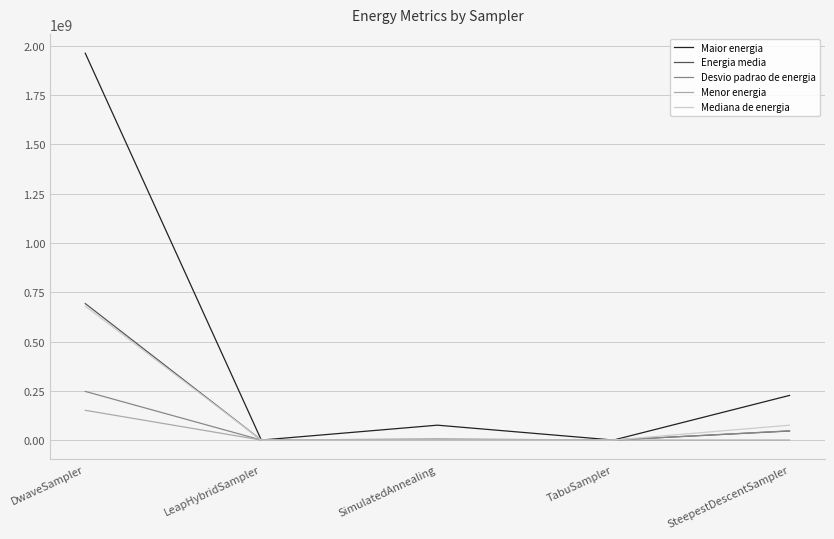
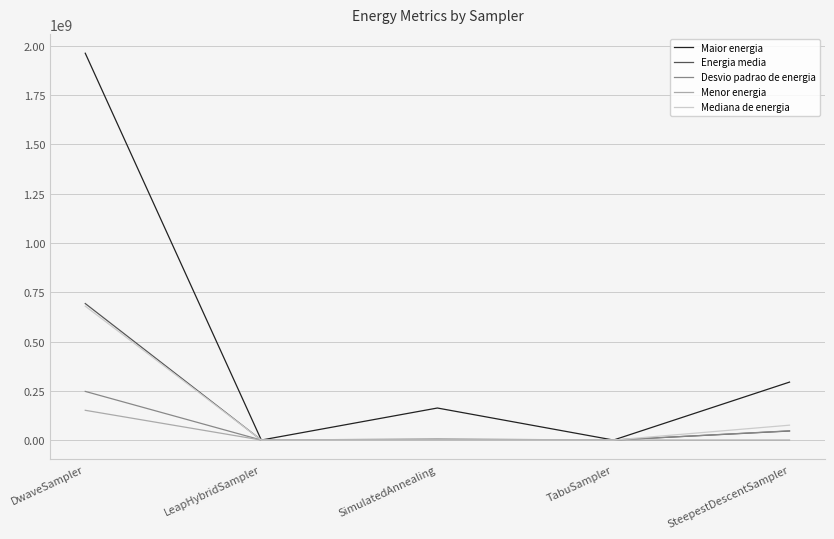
  {
    "Maior energia": {
      "DwaveSampler": 1960000000,
-     "SimulatedAnnealing": 80000000,
-     "SteepestDescentSampler": 230000000
+     "SimulatedAnnealing": 160000000,
+     "SteepestDescentSampler": 290000000
    },
    "Energia media": {
      "DwaveSampler": 690000000
    }
  }
